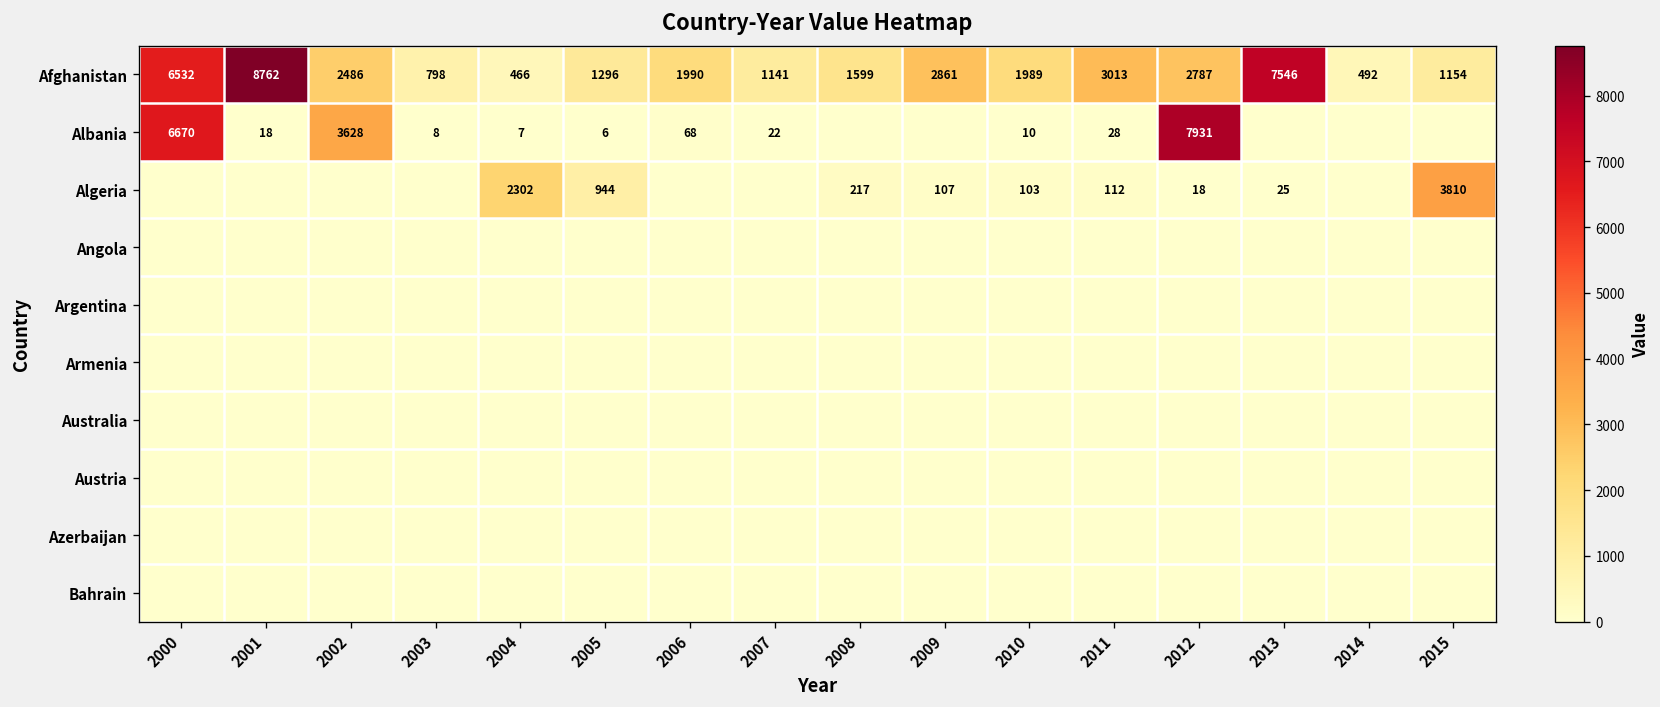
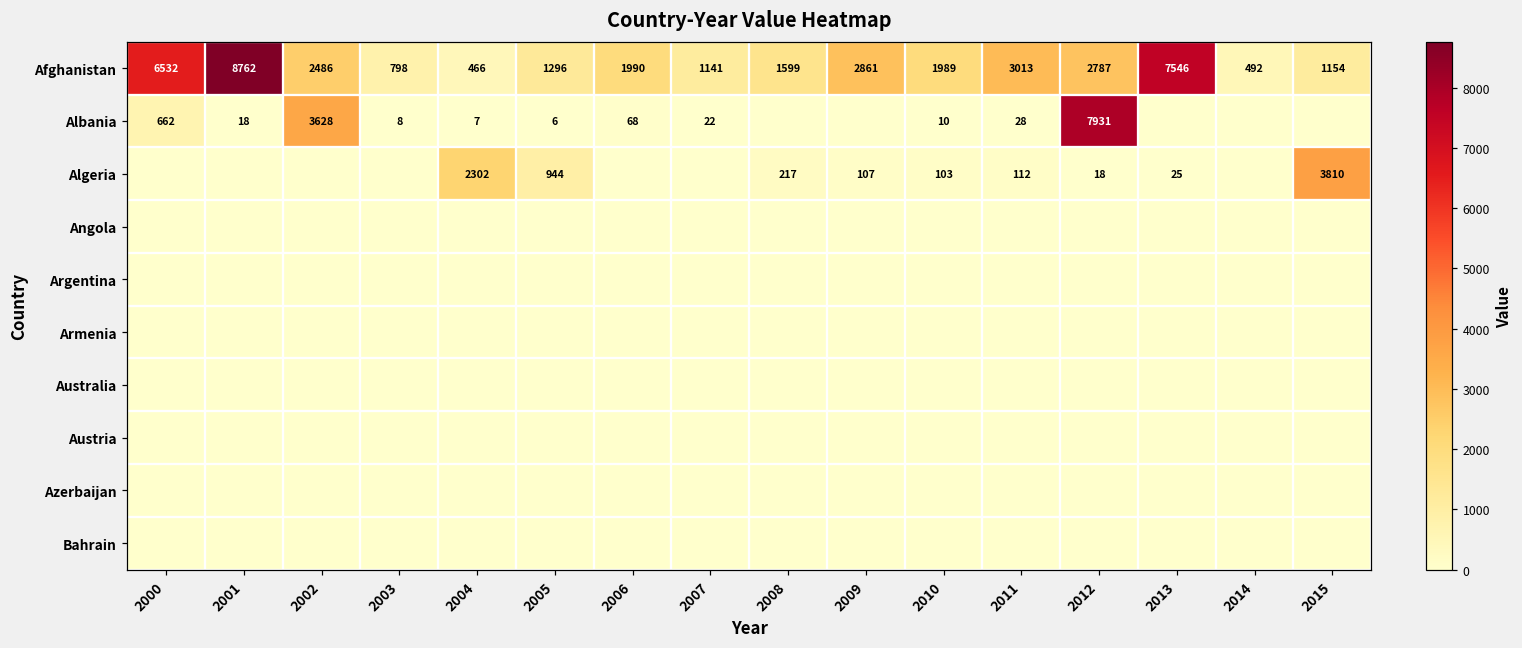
  {
    "Afghanistan": {
      "2000": 6532,
      "2001": 8762,
      "2002": 2486,
      "2003": 798,
      "2004": 466,
      "2005": 1296,
      "2006": 1990,
      "2007": 1141,
      "2008": 1599,
      "2009": 2861,
      "2010": 1989,
      "2011": 3013,
      "2012": 2787,
      "2013": 7546,
      "2014": 492,
      "2015": 1154
    },
    "Albania": {
-     "2000": 6670,
+     "2000": 662,
      "2001": 18,
      "2002": 3628,
      "2003": 8,
      "2004": 7,
      "2005": 6,
      "2006": 68,
      "2007": 22,
      "2010": 10,
      "2011": 28,
      "2012": 7931
    },
    "Algeria": {
      "2004": 2302,
      "2005": 944,
      "2008": 217,
      "2009": 107,
      "2010": 103,
      "2011": 112,
      "2012": 18,
      "2013": 25,
      "2015": 3810
    }
  }
